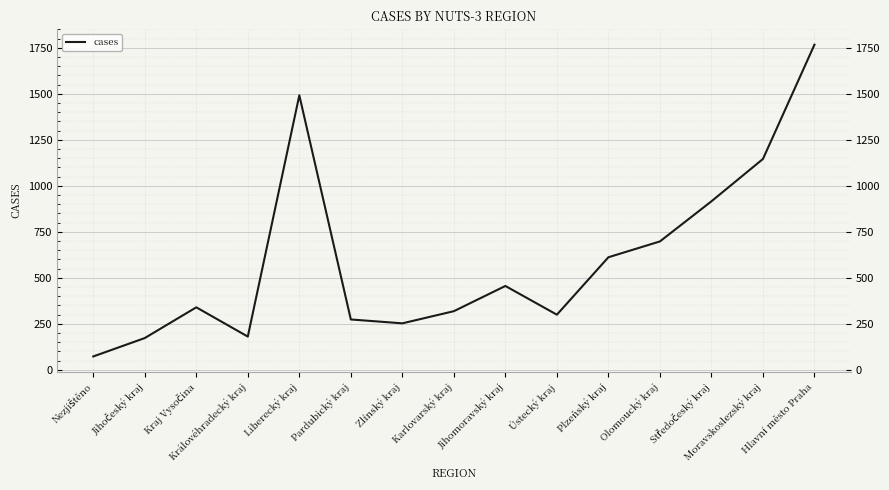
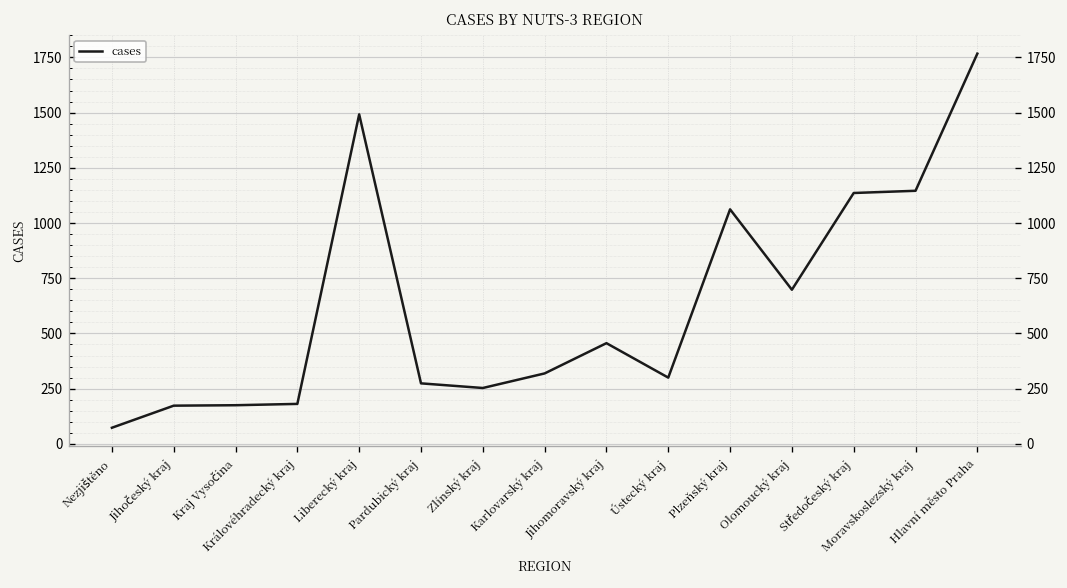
  {
    "Nezjištěno": 70,
    "Jihočeský kraj": 170,
-   "Kraj Vysočina": 340,
+   "Kraj Vysočina": 180,
    "Královéhradecký kraj": 180,
    "Liberecký kraj": 1490,
    "Pardubický kraj": 270,
    "Zlínský kraj": 250,
    "Karlovarský kraj": 320,
    "Jihomoravský kraj": 460,
    "Ústecký kraj": 300,
-   "Plzeňský kraj": 610,
+   "Plzeňský kraj": 1060,
    "Olomoucký kraj": 700,
-   "Středočeský kraj": 920,
+   "Středočeský kraj": 1140,
    "Moravskoslezský kraj": 1150,
    "Hlavní město Praha": 1770
  }
